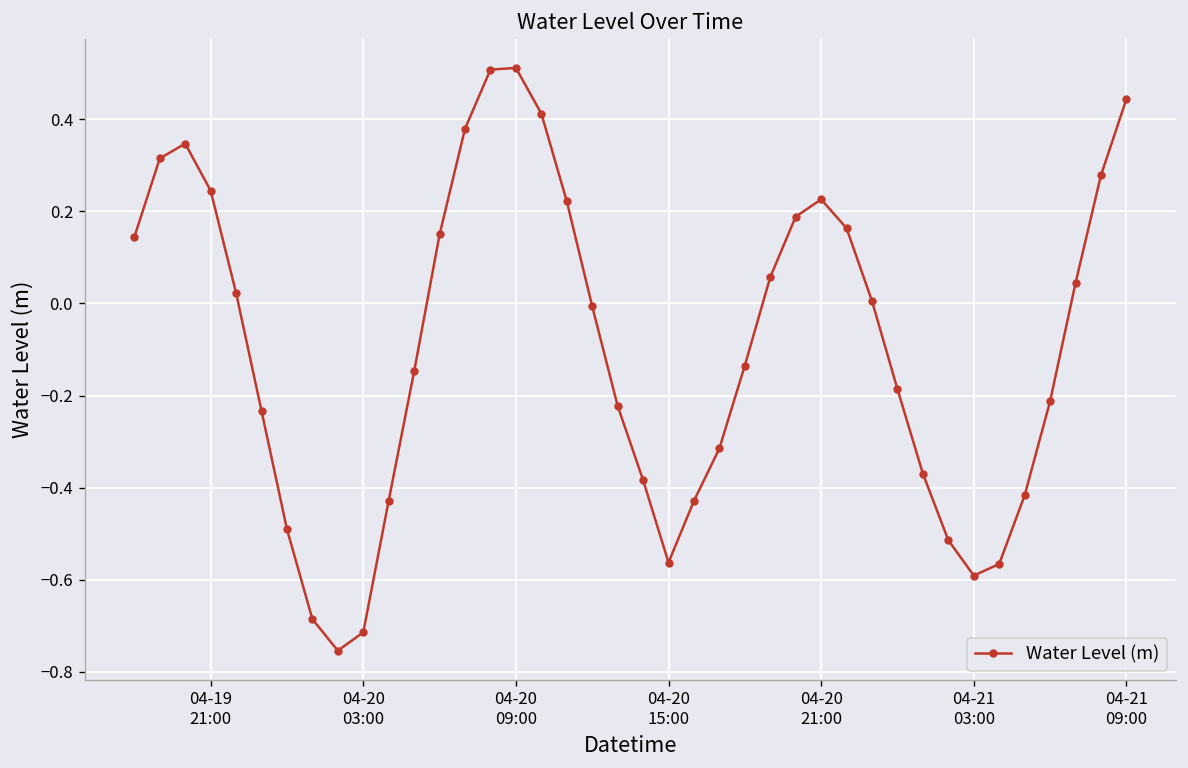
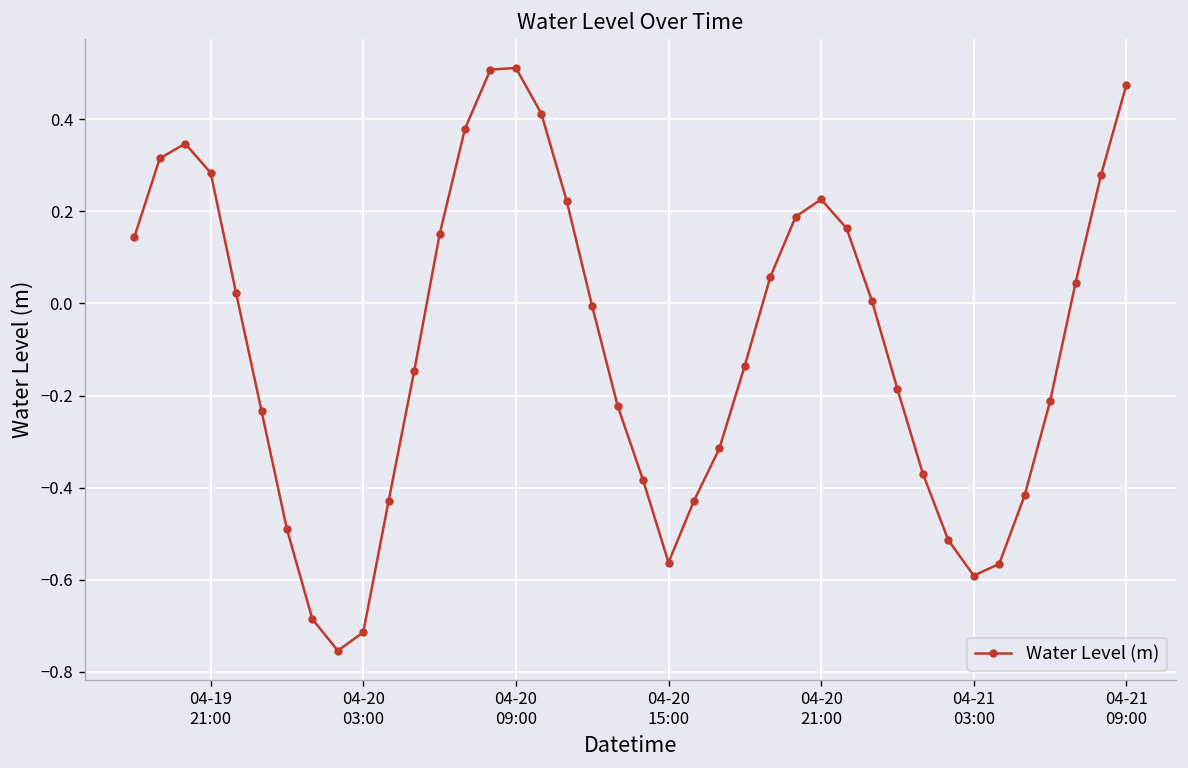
  {
-   "04-19 21:00": 0.24,
+   "04-19 21:00": 0.28,
    "04-20 03:00": -0.71,
    "04-20 09:00": 0.51,
    "04-20 15:00": -0.56,
    "04-20 21:00": 0.23,
    "04-21 03:00": -0.59,
-   "04-21 09:00": 0.44
+   "04-21 09:00": 0.47
  }
